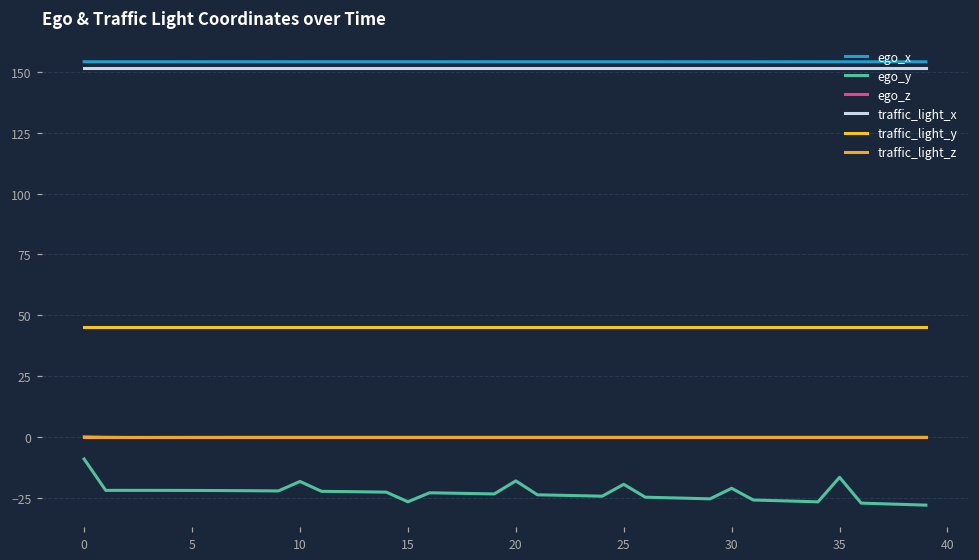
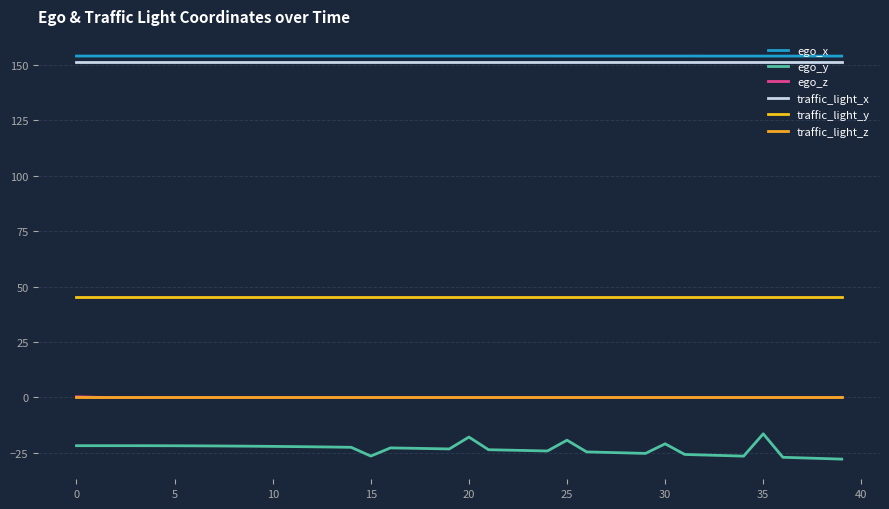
  {
    "ego_x": {
      "0": 154,
      "5": 154,
      "10": 154,
      "15": 154,
      "20": 154,
      "25": 154,
      "30": 154,
      "35": 154
    },
    "ego_y": {
-     "0": -9,
+     "0": -22,
      "5": -22,
-     "10": -18,
+     "10": -22,
      "15": -26,
      "20": -18,
      "25": -19,
      "30": -21,
      "35": -16
    },
    "traffic_light_x": {
      "0": 151,
      "5": 151,
      "10": 151,
      "15": 151,
      "20": 151,
      "25": 151,
      "30": 151,
      "35": 151
    }
  }
